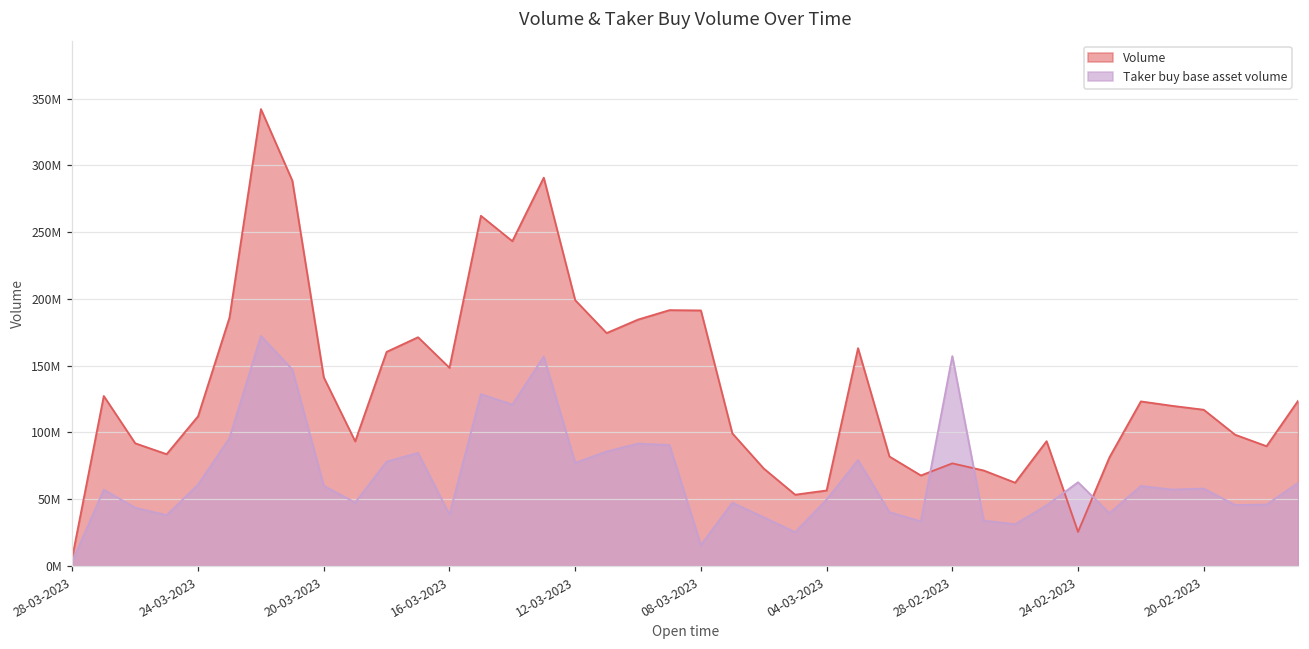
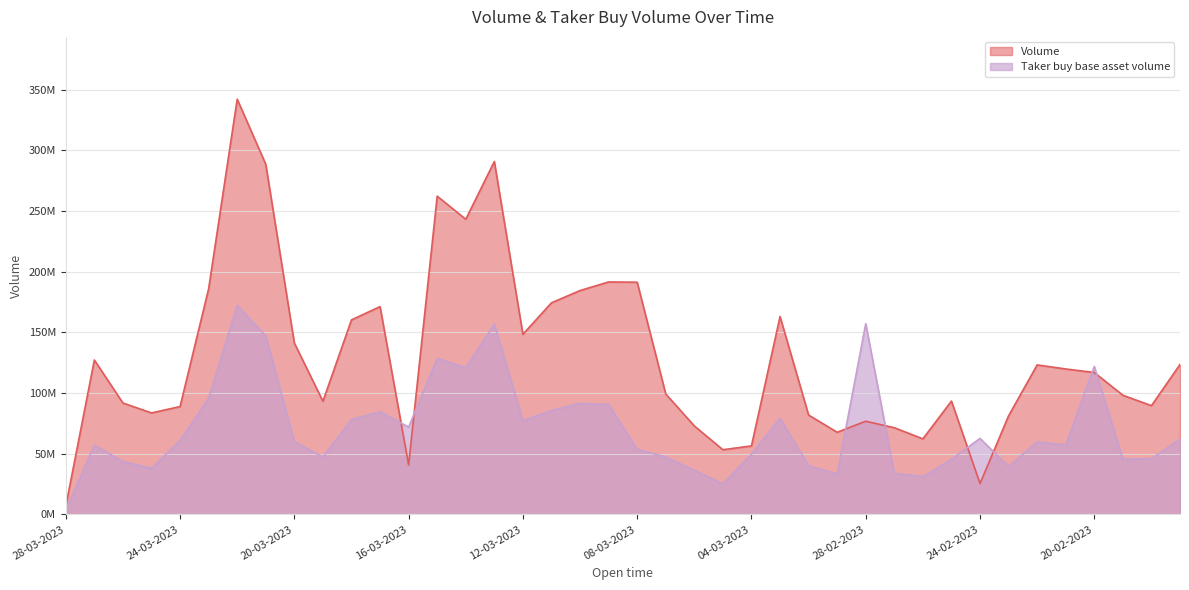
  {
    "Volume": {
      "28-03-2023": 7000000,
-     "24-03-2023": 112000000,
+     "24-03-2023": 89000000,
      "20-03-2023": 141000000,
-     "16-03-2023": 148000000,
-     "12-03-2023": 199000000,
+     "16-03-2023": 41000000,
+     "12-03-2023": 148000000,
      "08-03-2023": 191000000,
      "04-03-2023": 56000000,
      "28-02-2023": 77000000,
      "24-02-2023": 25000000,
      "20-02-2023": 117000000
    },
    "Taker buy base asset volume": {
      "28-03-2023": 3000000,
      "24-03-2023": 61000000,
      "20-03-2023": 60000000,
-     "16-03-2023": 38000000,
+     "16-03-2023": 72000000,
      "12-03-2023": 77000000,
-     "08-03-2023": 16000000,
+     "08-03-2023": 54000000,
      "04-03-2023": 50000000,
      "28-02-2023": 157000000,
      "24-02-2023": 63000000,
-     "20-02-2023": 58000000
+     "20-02-2023": 122000000
    }
  }
